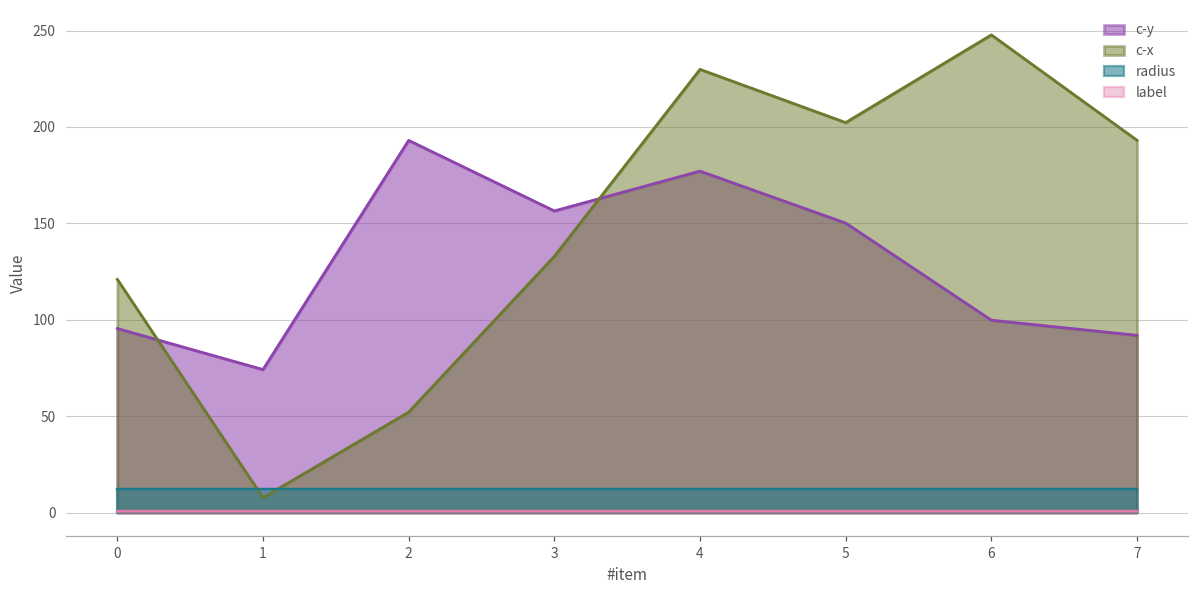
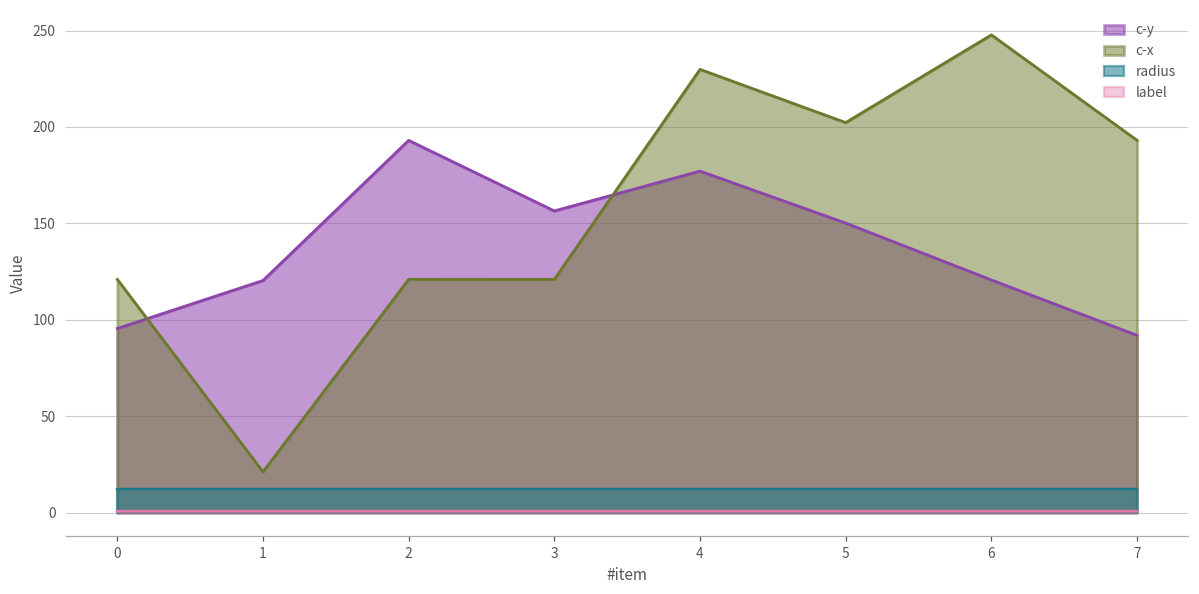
  {
    "c-y": {
      "0": 95,
-     "1": 74,
+     "1": 120,
      "2": 193,
      "3": 156,
      "4": 177,
      "5": 150,
-     "6": 100,
+     "6": 121,
      "7": 92
    },
    "c-x": {
      "0": 121,
-     "1": 8,
-     "2": 52,
-     "3": 133,
+     "1": 21,
+     "2": 121,
+     "3": 121,
      "4": 230,
      "5": 202,
      "6": 248,
      "7": 193
    },
    "radius": {
      "0": 12,
      "1": 12,
      "2": 12,
      "3": 12,
      "4": 12,
      "5": 12,
      "6": 12,
      "7": 12
    },
    "label": {
      "0": 1,
      "1": 1,
      "2": 1,
      "3": 1,
      "4": 1,
      "5": 1,
      "6": 1,
      "7": 1
    }
  }
